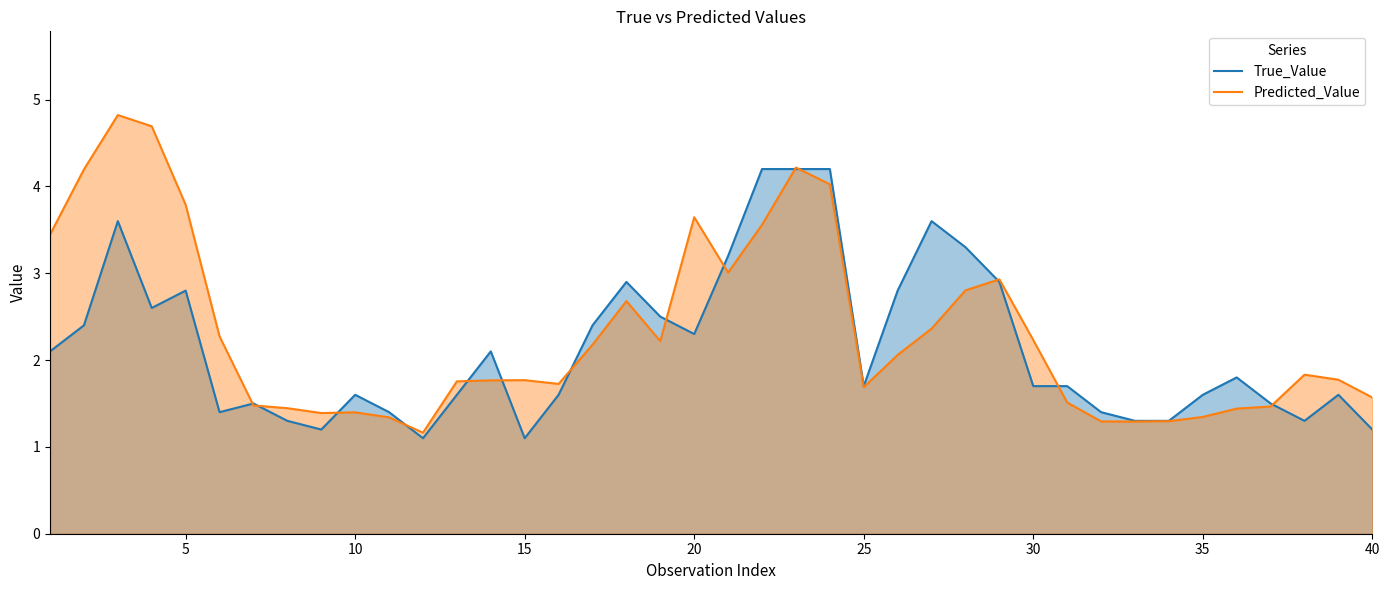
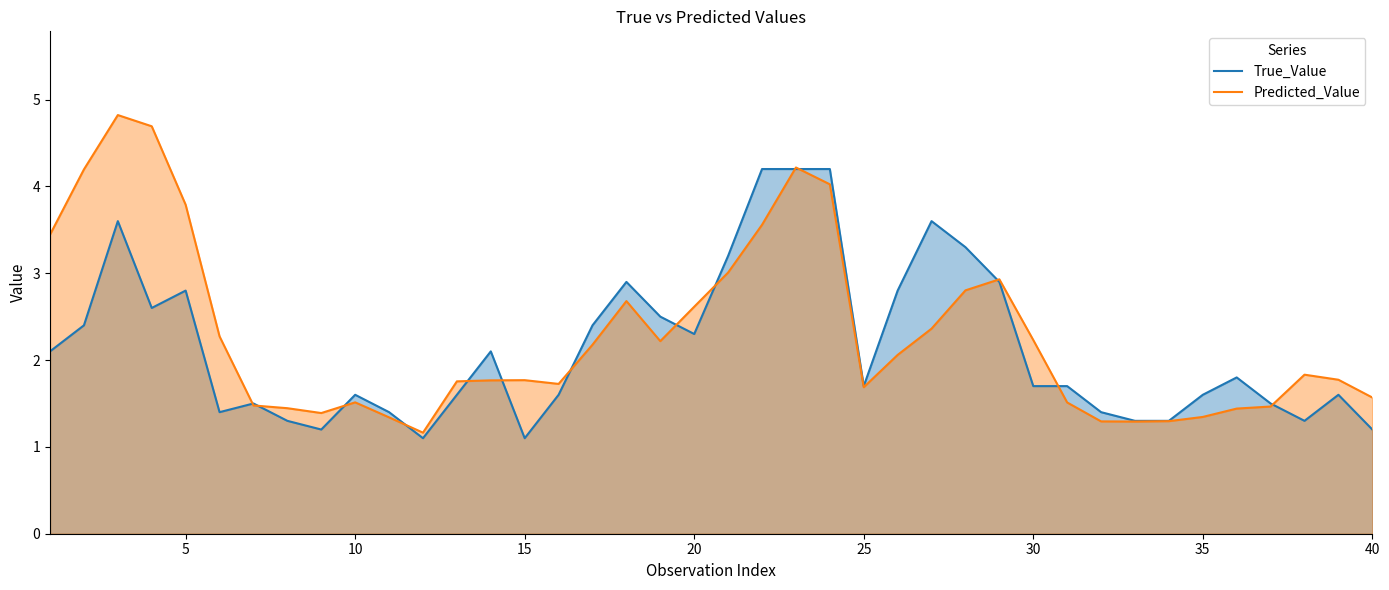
  {
    "True_Value": {
      "5": 2.8,
      "10": 1.6,
      "15": 1.1,
      "20": 2.3,
      "30": 1.7,
      "35": 1.6,
      "40": 1.2
    },
    "Predicted_Value": {
      "5": 3.8,
-     "10": 1.4,
+     "10": 1.5,
      "15": 1.8,
-     "20": 3.6,
+     "20": 2.6,
      "30": 2.2,
      "35": 1.3,
      "40": 1.6
    }
  }
